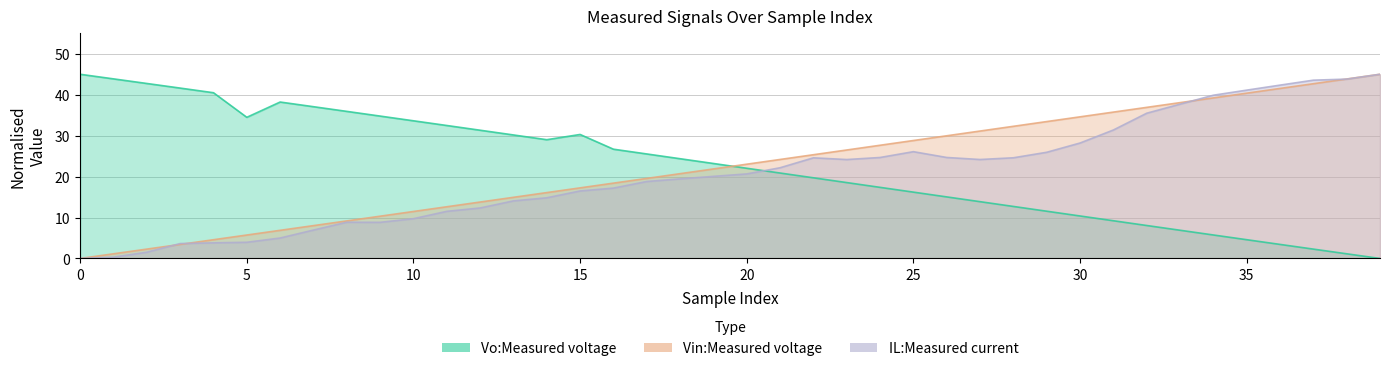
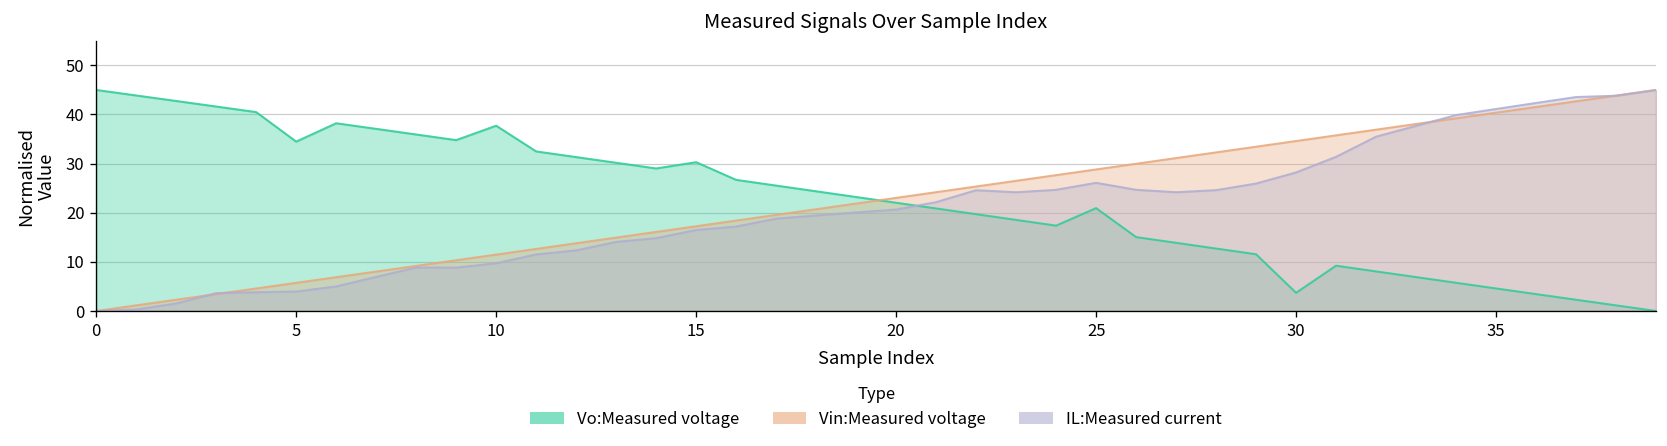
  {
    "Vo:Measured voltage": {
      "0": 45,
      "5": 34,
-     "10": 34,
+     "10": 38,
      "15": 30,
      "20": 22,
-     "25": 16,
-     "30": 10,
+     "25": 21,
+     "30": 4,
      "35": 5
    }
  }
